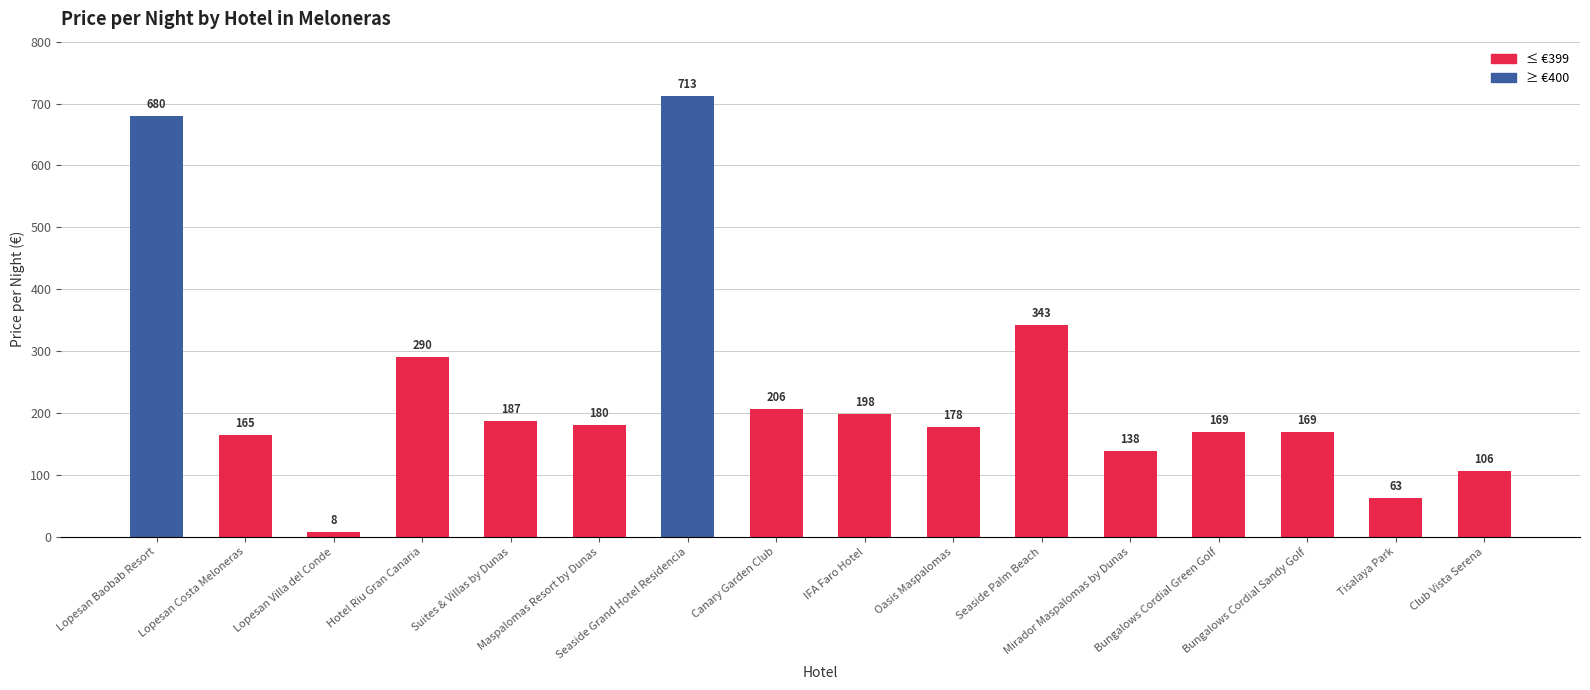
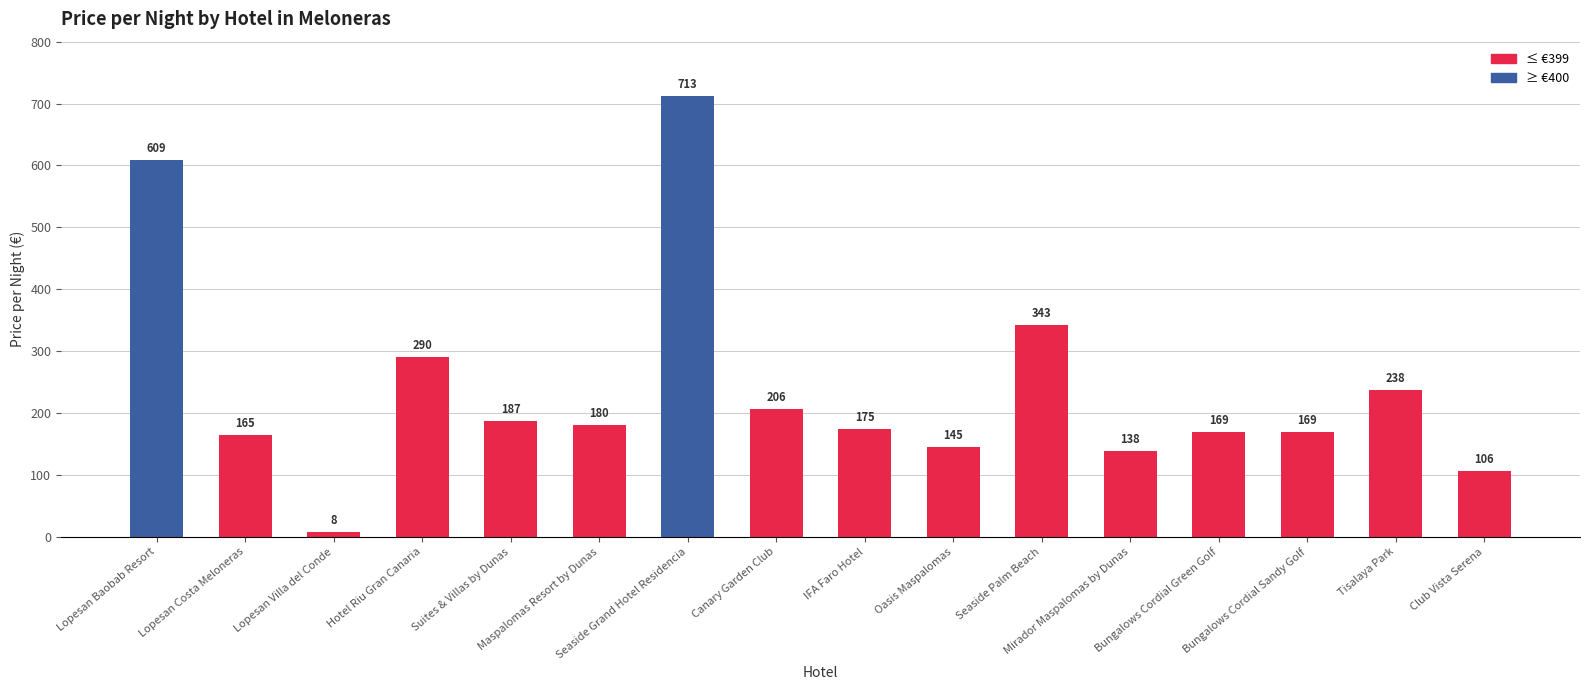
  {
-   "Lopesan Baobab Resort": 680,
+   "Lopesan Baobab Resort": 609,
    "Lopesan Costa Meloneras": 165,
    "Lopesan Villa del Conde": 8,
    "Hotel Riu Gran Canaria": 290,
    "Suites & Villas by Dunas": 187,
    "Maspalomas Resort by Dunas": 180,
    "Seaside Grand Hotel Residencia": 713,
    "Canary Garden Club": 206,
-   "IFA Faro Hotel": 198,
-   "Oasis Maspalomas": 178,
+   "IFA Faro Hotel": 175,
+   "Oasis Maspalomas": 145,
    "Seaside Palm Beach": 343,
    "Mirador Maspalomas by Dunas": 138,
    "Bungalows Cordial Green Golf": 169,
    "Bungalows Cordial Sandy Golf": 169,
-   "Tisalaya Park": 63,
+   "Tisalaya Park": 238,
    "Club Vista Serena": 106
  }
